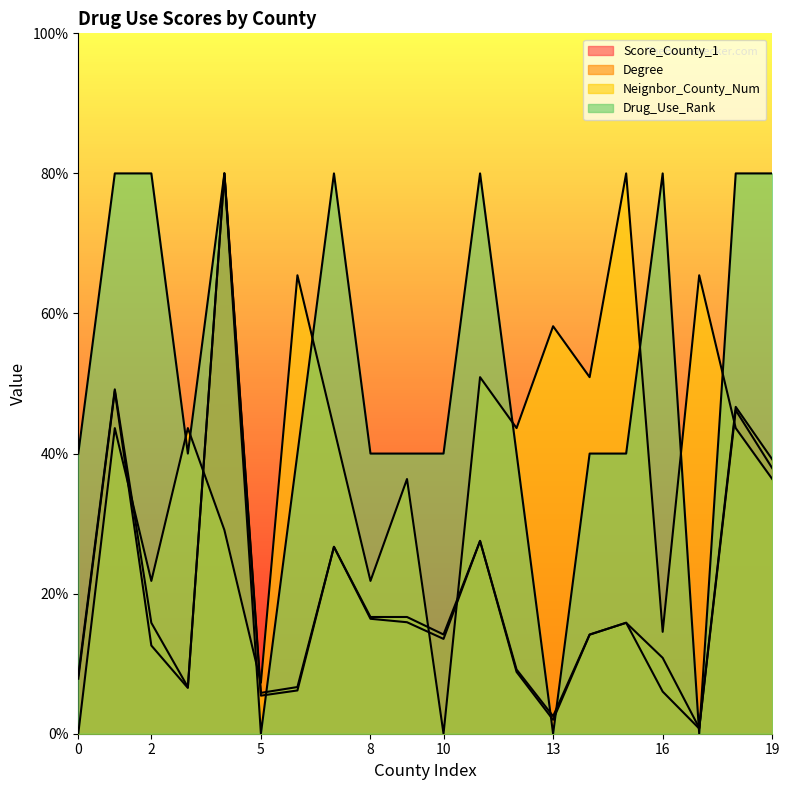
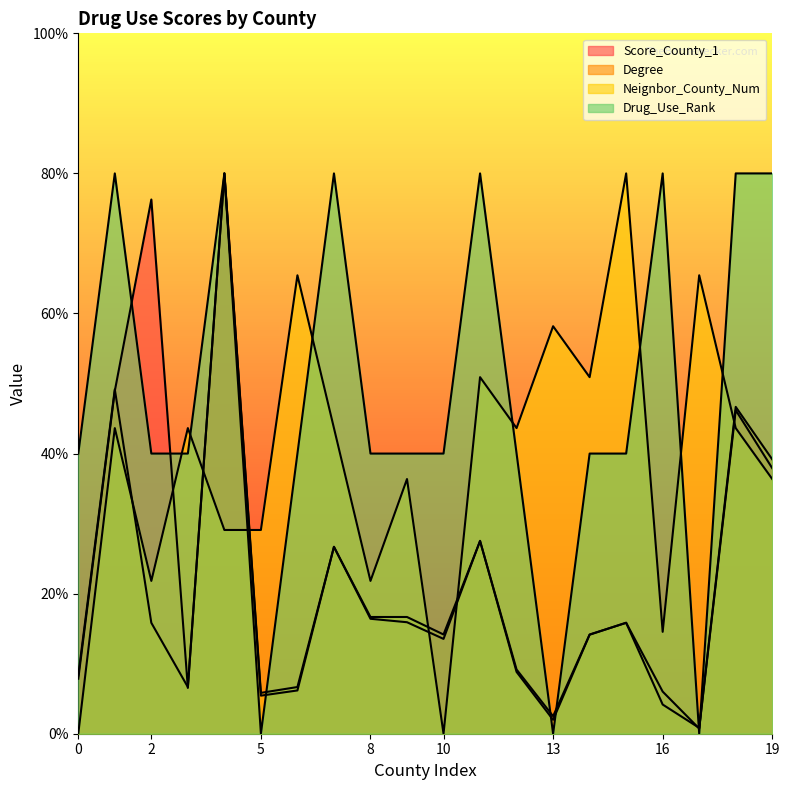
  {
    "Score_County_1": {
      "0": "8%",
-     "2": "13%",
+     "2": "76%",
      "5": "5%",
      "10": "14%",
      "13": "2%",
      "16": "6%",
      "19": "38%"
    },
    "Degree": {
      "0": "8%",
      "2": "16%",
      "5": "6%",
      "10": "14%",
      "13": "3%",
-     "16": "11%",
+     "16": "4%",
      "19": "39%"
    },
    "Neignbor_County_Num": {
      "0": "0%",
      "2": "22%",
-     "5": "7%",
+     "5": "29%",
      "8": "22%",
      "10": "0%",
      "13": "58%",
      "16": "15%",
      "19": "36%"
    },
    "Drug_Use_Rank": {
      "0": "40%",
-     "2": "80%",
+     "2": "40%",
      "5": "0%",
      "8": "40%",
      "10": "40%",
      "13": "0%",
      "16": "80%",
      "19": "80%"
    }
  }
